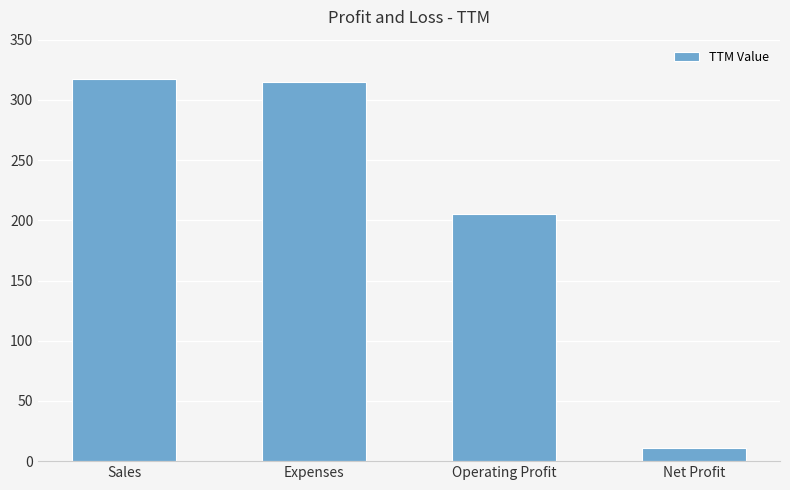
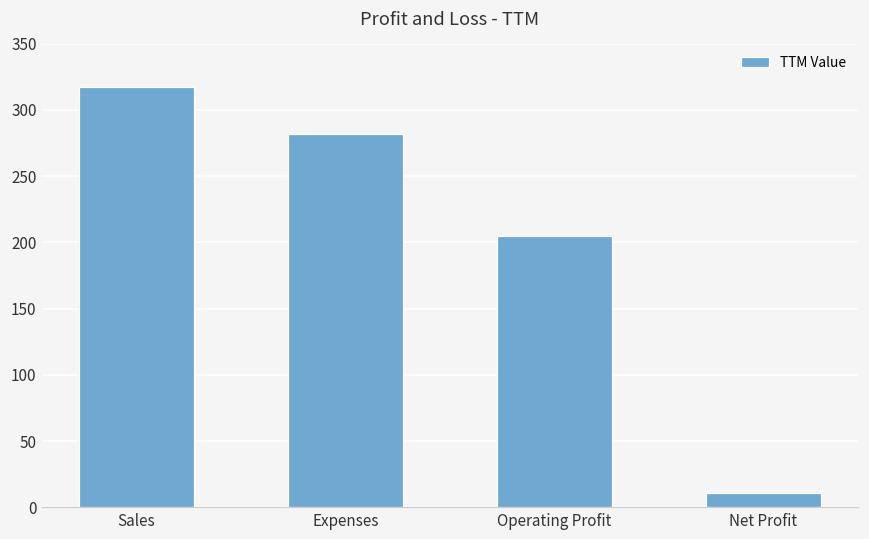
  {
    "Sales": 317,
-   "Expenses": 315,
+   "Expenses": 282,
    "Operating Profit": 205,
    "Net Profit": 11
  }
